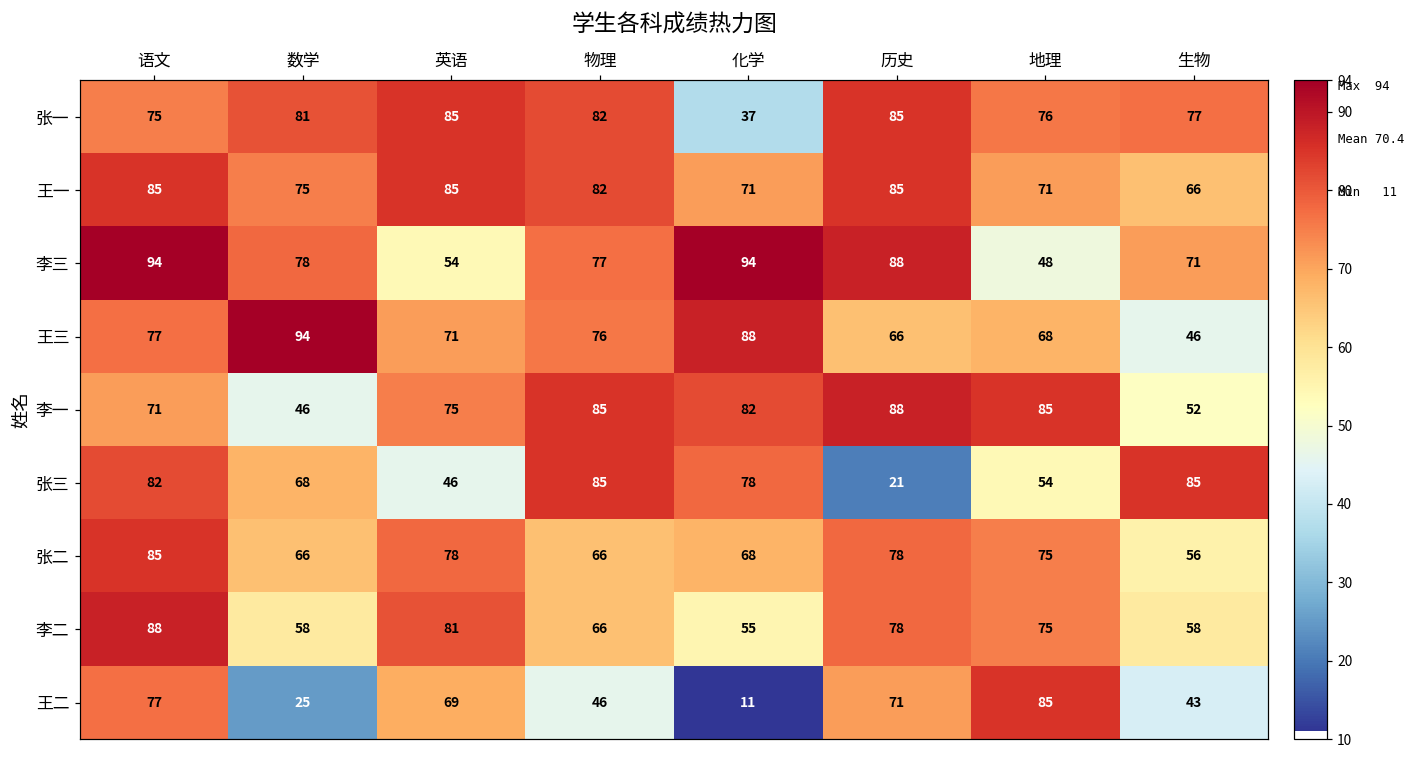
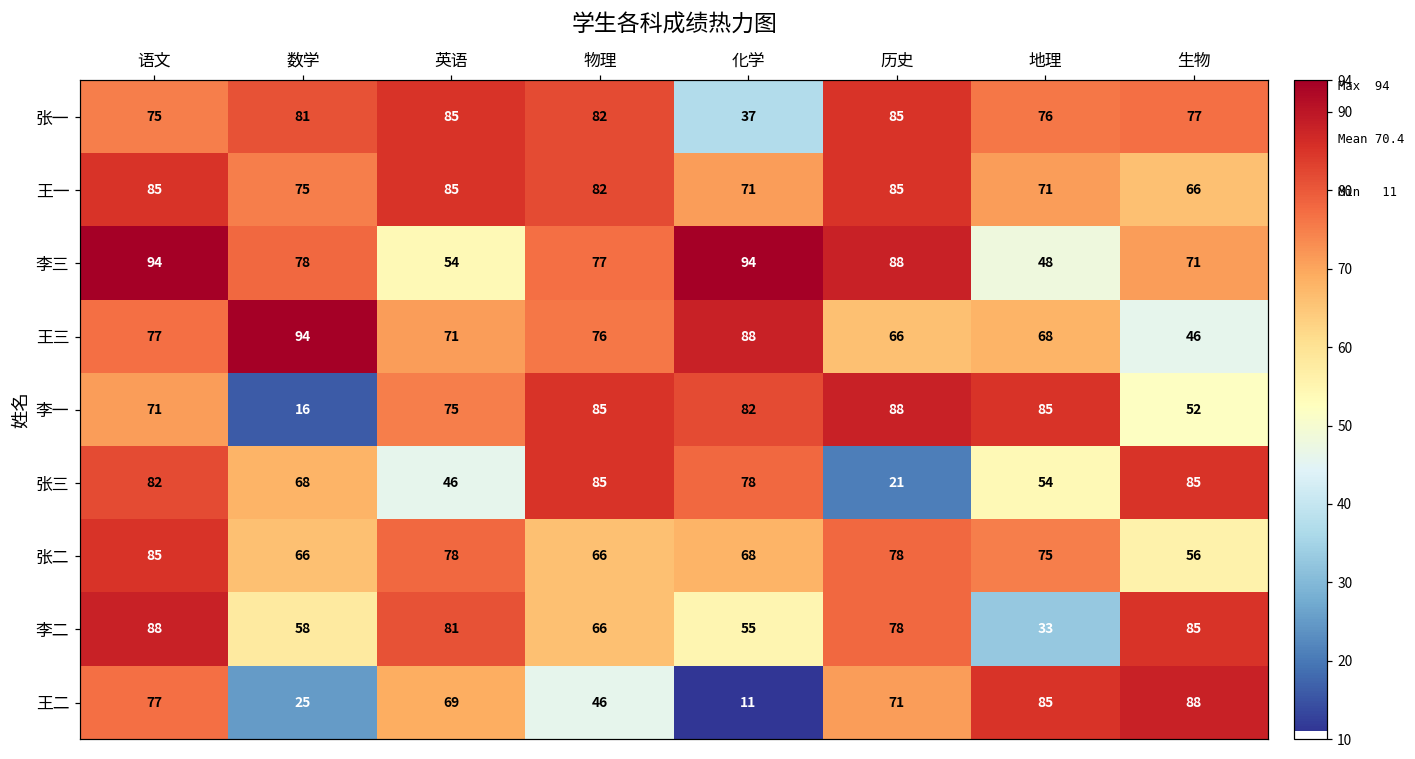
  {
    "张一": {
      "语文": 75,
      "数学": 81,
      "英语": 85,
      "物理": 82,
      "化学": 37,
      "历史": 85,
      "地理": 76,
      "生物": 77
    },
    "王一": {
      "语文": 85,
      "数学": 75,
      "英语": 85,
      "物理": 82,
      "化学": 71,
      "历史": 85,
      "地理": 71,
      "生物": 66
    },
    "李三": {
      "语文": 94,
      "数学": 78,
      "英语": 54,
      "物理": 77,
      "化学": 94,
      "历史": 88,
      "地理": 48,
      "生物": 71
    },
    "王三": {
      "语文": 77,
      "数学": 94,
      "英语": 71,
      "物理": 76,
      "化学": 88,
      "历史": 66,
      "地理": 68,
      "生物": 46
    },
    "李一": {
      "语文": 71,
-     "数学": 46,
+     "数学": 16,
      "英语": 75,
      "物理": 85,
      "化学": 82,
      "历史": 88,
      "地理": 85,
      "生物": 52
    },
    "张三": {
      "语文": 82,
      "数学": 68,
      "英语": 46,
      "物理": 85,
      "化学": 78,
      "历史": 21,
      "地理": 54,
      "生物": 85
    },
    "张二": {
      "语文": 85,
      "数学": 66,
      "英语": 78,
      "物理": 66,
      "化学": 68,
      "历史": 78,
      "地理": 75,
      "生物": 56
    },
    "李二": {
      "语文": 88,
      "数学": 58,
      "英语": 81,
      "物理": 66,
      "化学": 55,
      "历史": 78,
-     "地理": 75,
-     "生物": 58
+     "地理": 33,
+     "生物": 85
    },
    "王二": {
      "语文": 77,
      "数学": 25,
      "英语": 69,
      "物理": 46,
      "化学": 11,
      "历史": 71,
      "地理": 85,
-     "生物": 43
+     "生物": 88
    }
  }
